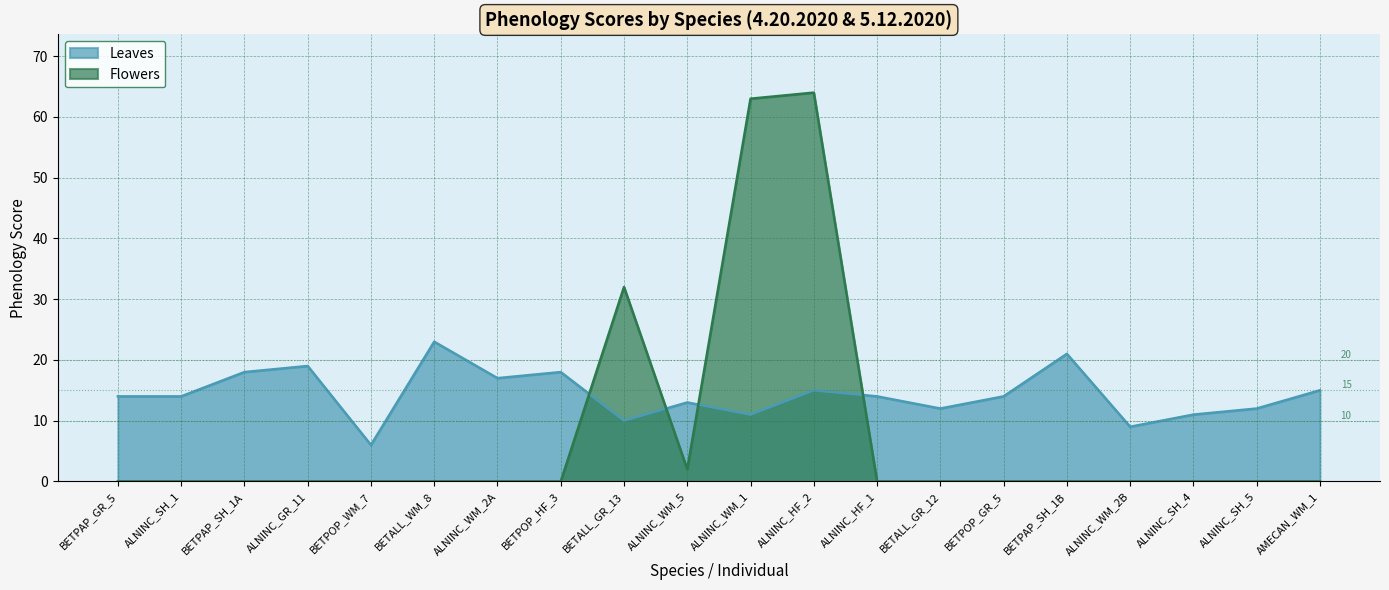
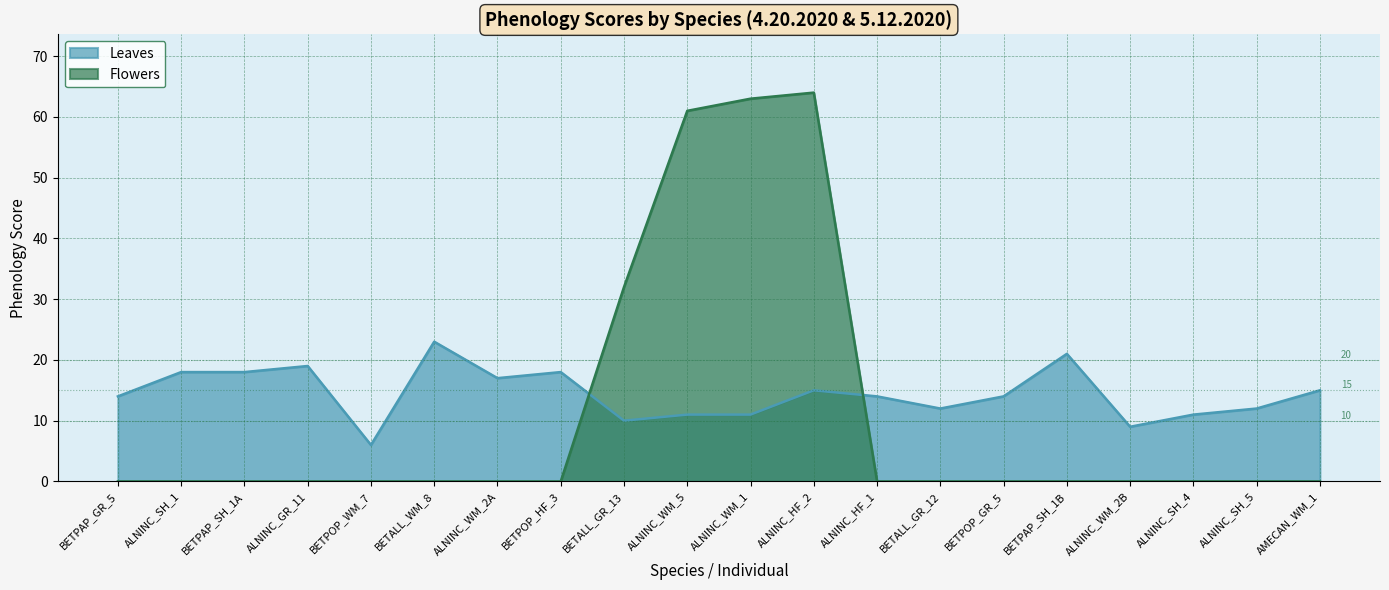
  {
    "Leaves": {
      "BETPAP_GR_5": 14,
-     "ALNINC_SH_1": 14,
+     "ALNINC_SH_1": 18,
      "BETPAP_SH_1A": 18,
      "ALNINC_GR_11": 19,
      "BETPOP_WM_7": 6,
      "BETALL_WM_8": 23,
      "ALNINC_WM_2A": 17,
      "BETPOP_HF_3": 18,
      "BETALL_GR_13": 10,
-     "ALNINC_WM_5": 13,
+     "ALNINC_WM_5": 11,
      "ALNINC_WM_1": 11,
      "ALNINC_HF_2": 15,
      "ALNINC_HF_1": 14,
      "BETALL_GR_12": 12,
      "BETPOP_GR_5": 14,
      "BETPAP_SH_1B": 21,
      "ALNINC_WM_2B": 9,
      "ALNINC_SH_4": 11,
      "ALNINC_SH_5": 12
    },
    "Flowers": {
      "BETPAP_GR_5": 0,
      "ALNINC_SH_1": 0,
      "BETPAP_SH_1A": 0,
      "ALNINC_GR_11": 0,
      "BETPOP_WM_7": 0,
      "BETALL_WM_8": 0,
      "ALNINC_WM_2A": 0,
      "BETPOP_HF_3": 0,
      "BETALL_GR_13": 32,
-     "ALNINC_WM_5": 2,
+     "ALNINC_WM_5": 61,
      "ALNINC_WM_1": 63,
      "ALNINC_HF_2": 64,
      "ALNINC_HF_1": 0,
      "BETALL_GR_12": 0,
      "BETPOP_GR_5": 0,
      "BETPAP_SH_1B": 0,
      "ALNINC_WM_2B": 0,
      "ALNINC_SH_4": 0,
      "ALNINC_SH_5": 0,
      "AMECAN_WM_1": 0
    }
  }
